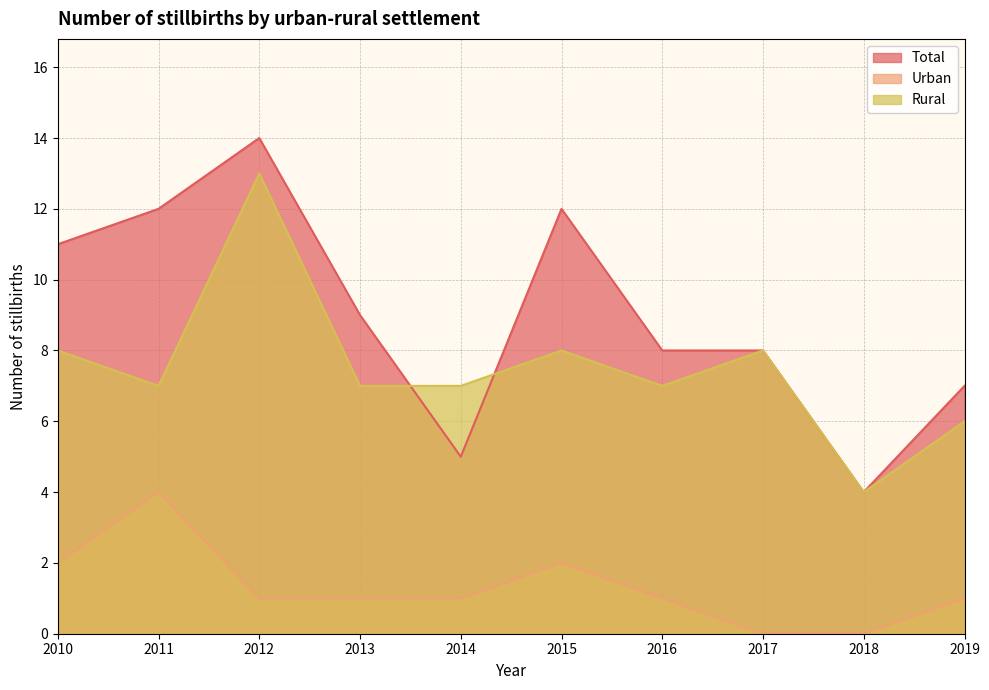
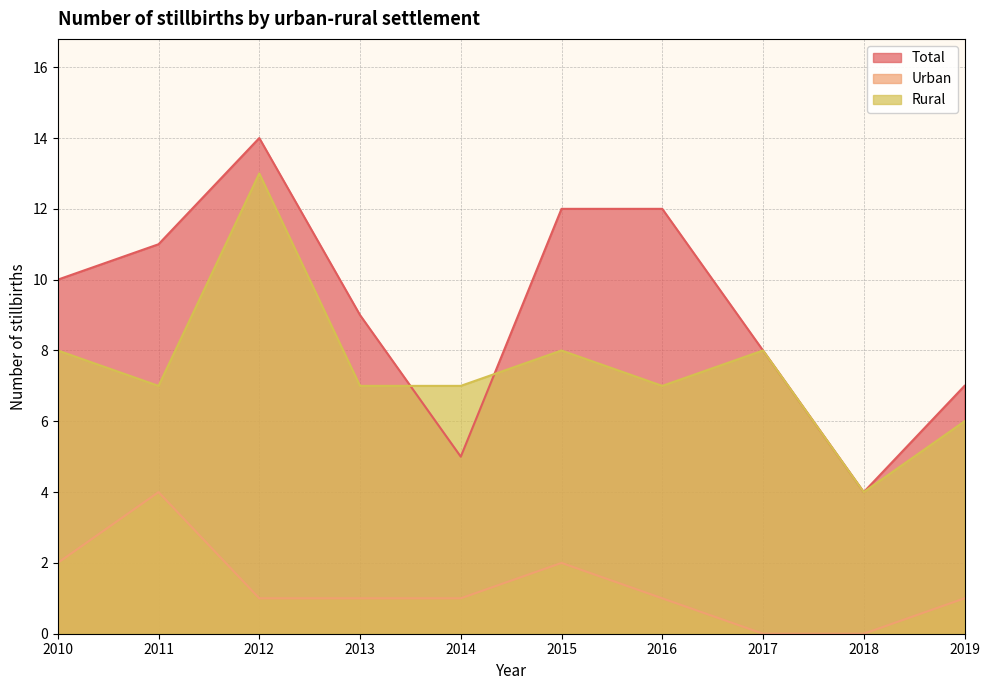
  {
    "Total": {
-     "2010": 11,
-     "2011": 12,
+     "2010": 10,
+     "2011": 11,
      "2012": 14,
      "2013": 9,
      "2014": 5,
      "2015": 12,
-     "2016": 8,
+     "2016": 12,
      "2019": 7
    }
  }
